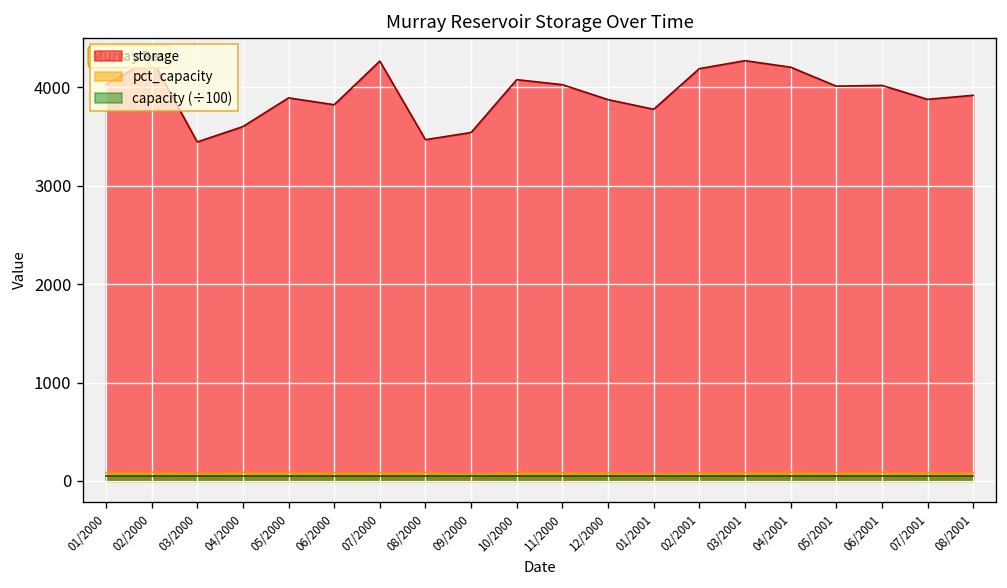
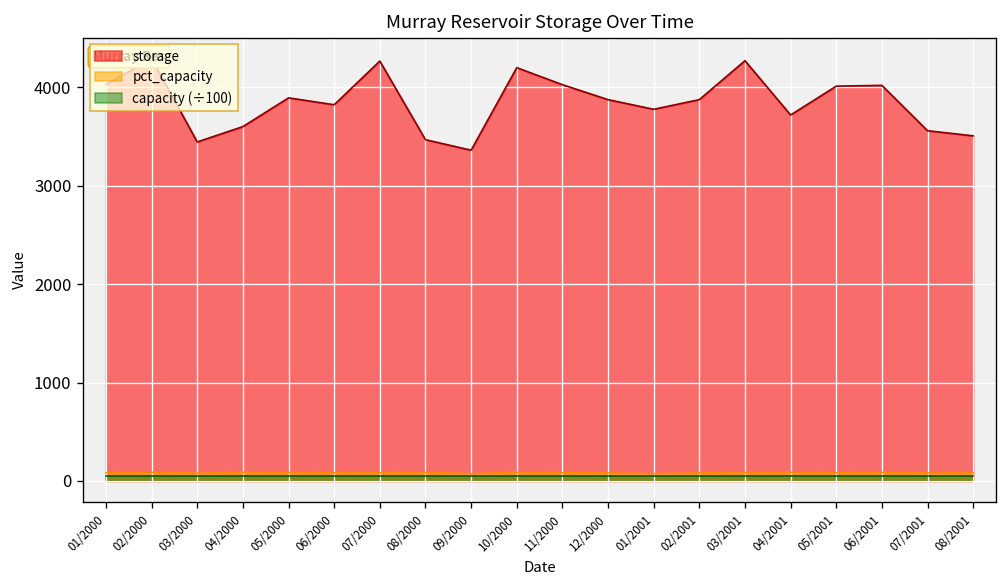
  {
    "storage": {
      "03/2000": 3400,
      "04/2000": 3600,
      "05/2000": 3900,
      "06/2000": 3800,
      "07/2000": 4300,
      "08/2000": 3500,
-     "09/2000": 3500,
-     "10/2000": 4100,
+     "09/2000": 3400,
+     "10/2000": 4200,
      "11/2000": 4000,
      "12/2000": 3900,
      "01/2001": 3800,
-     "02/2001": 4200,
+     "02/2001": 3900,
      "03/2001": 4300,
-     "04/2001": 4200,
+     "04/2001": 3700,
      "05/2001": 4000,
      "06/2001": 4000,
-     "07/2001": 3900,
-     "08/2001": 3900
+     "07/2001": 3600,
+     "08/2001": 3500
    },
    "pct_capacity": {
      "01/2000": 100,
      "02/2000": 100,
      "04/2000": 100,
      "05/2000": 100,
      "06/2000": 100,
      "07/2000": 100,
      "08/2000": 100,
      "10/2000": 100,
      "11/2000": 100,
      "12/2000": 100,
      "02/2001": 100,
      "03/2001": 100,
      "04/2001": 100,
      "05/2001": 100,
      "06/2001": 100,
      "07/2001": 100,
      "08/2001": 100
    },
    "capacity (÷100)": {
      "01/2000": 0,
      "02/2000": 0,
      "04/2000": 0,
      "05/2000": 0,
      "06/2000": 0,
      "07/2000": 0,
      "08/2000": 0,
      "10/2000": 0,
      "11/2000": 0,
      "12/2000": 0,
      "02/2001": 0,
      "03/2001": 0,
      "04/2001": 0,
      "05/2001": 0,
      "06/2001": 0,
      "07/2001": 0,
      "08/2001": 0
    }
  }
